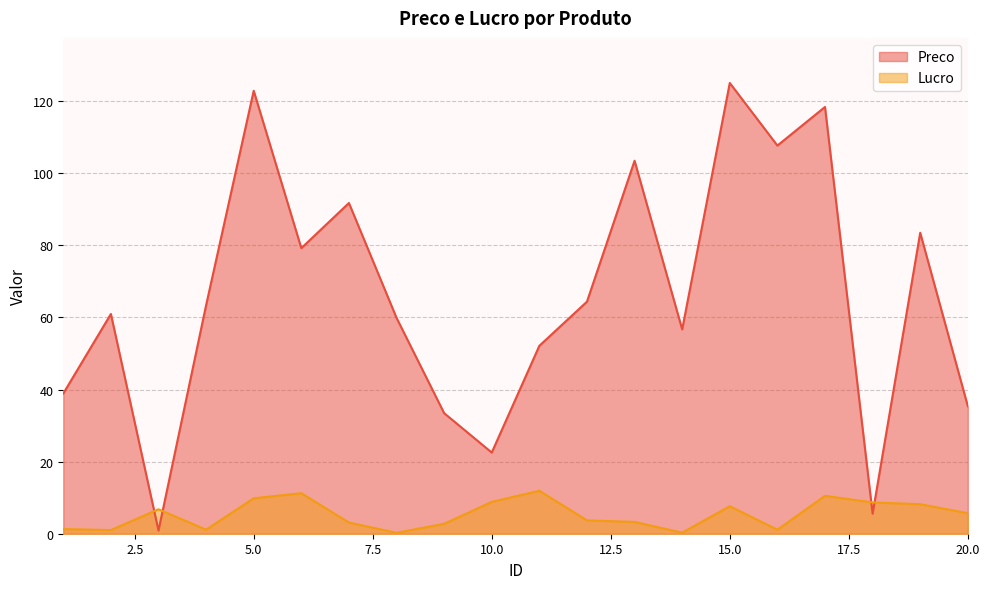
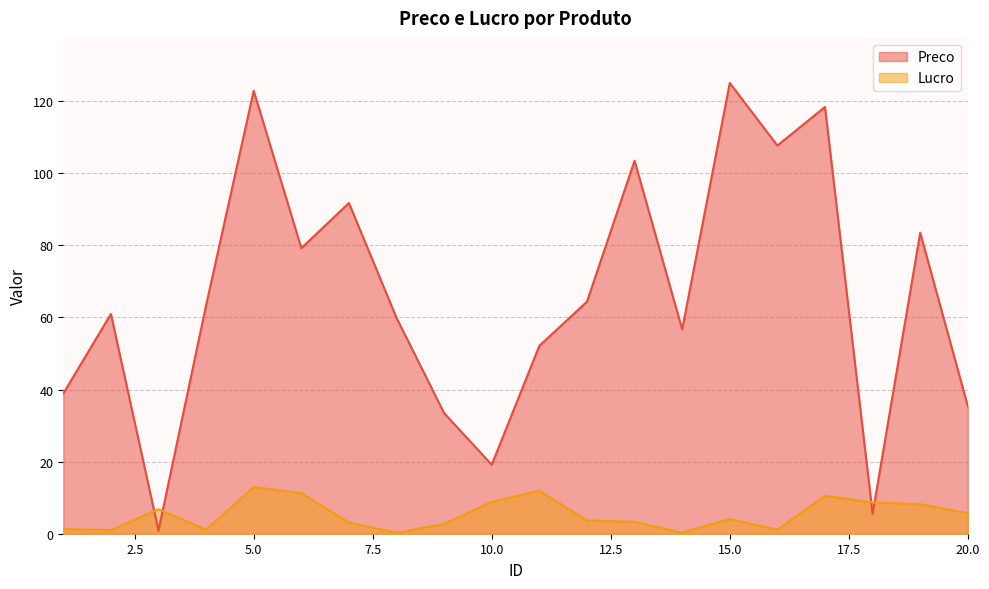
  {
    "Preco": {
      "5.0": 123,
-     "10.0": 23,
+     "10.0": 19,
      "15.0": 125,
      "20.0": 35
    },
    "Lucro": {
-     "5.0": 10,
+     "5.0": 13,
      "10.0": 9,
-     "15.0": 8,
+     "15.0": 4,
      "20.0": 6
    }
  }
